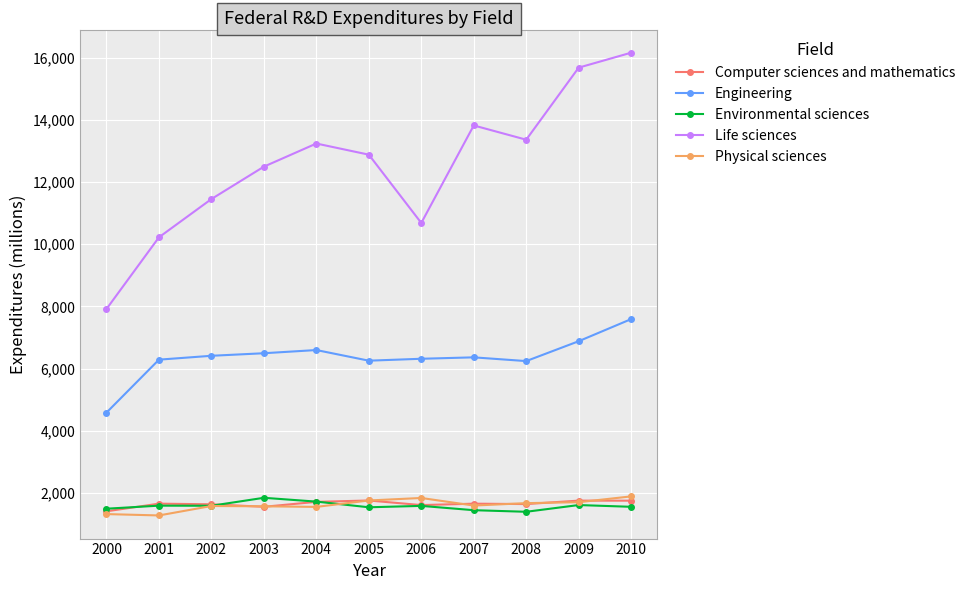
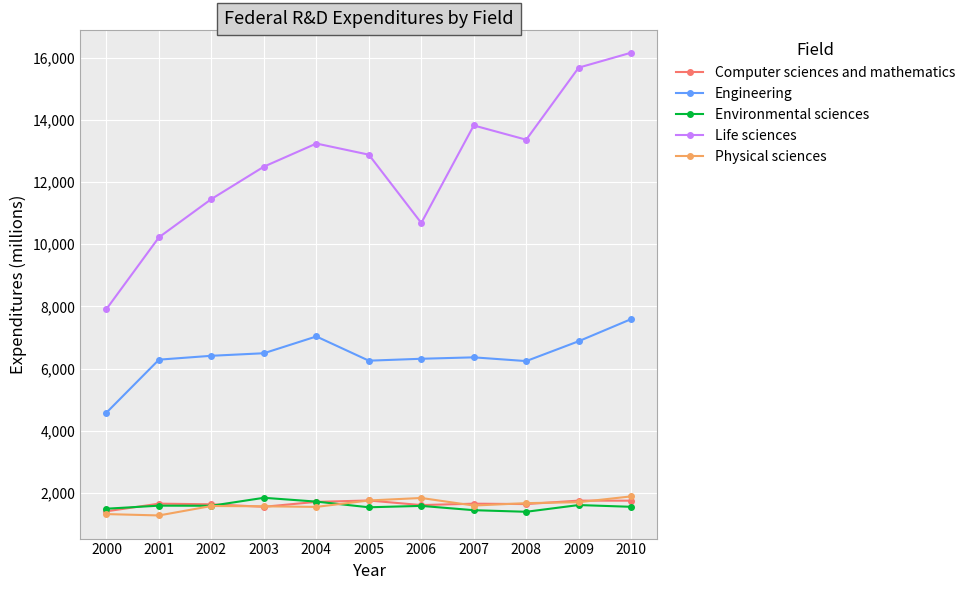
  {
    "Engineering": {
      "2000": "4,600",
      "2001": "6,300",
      "2002": "6,400",
      "2003": "6,500",
-     "2004": "6,600",
+     "2004": "7,000",
      "2005": "6,300",
      "2006": "6,300",
      "2007": "6,400",
      "2008": "6,200",
      "2009": "6,900",
      "2010": "7,600"
    },
    "Environmental sciences": {
      "2000": "1,500",
      "2003": "1,800",
      "2005": "1,500",
      "2007": "1,400",
      "2008": "1,400",
      "2009": "1,600",
      "2010": "1,600"
    },
    "Life sciences": {
      "2000": "7,900",
      "2001": "10,200",
      "2002": "11,500",
      "2003": "12,500",
      "2004": "13,200",
      "2005": "12,900",
      "2006": "10,700",
      "2007": "13,800",
      "2008": "13,400",
      "2009": "15,700",
      "2010": "16,200"
    }
  }
